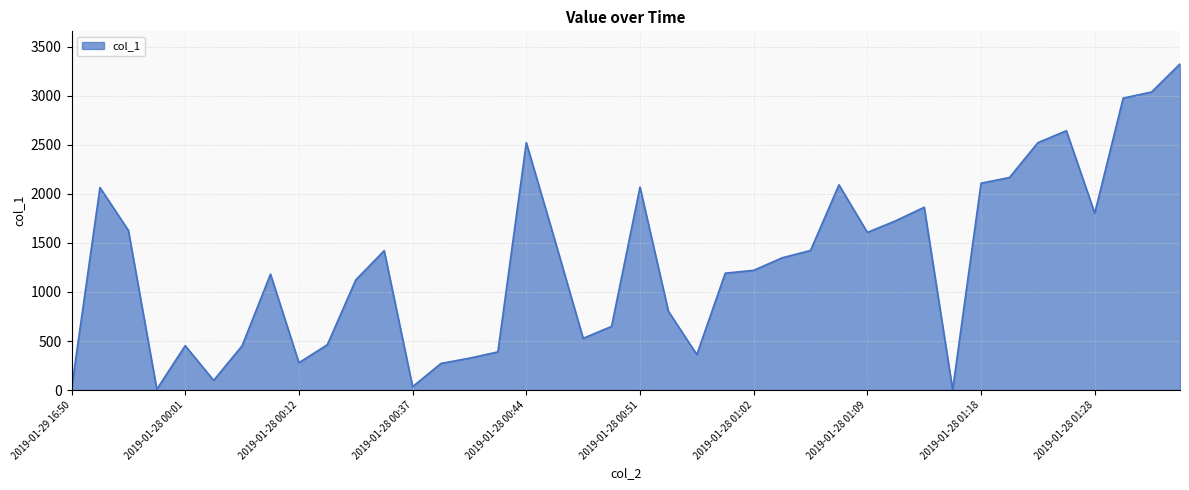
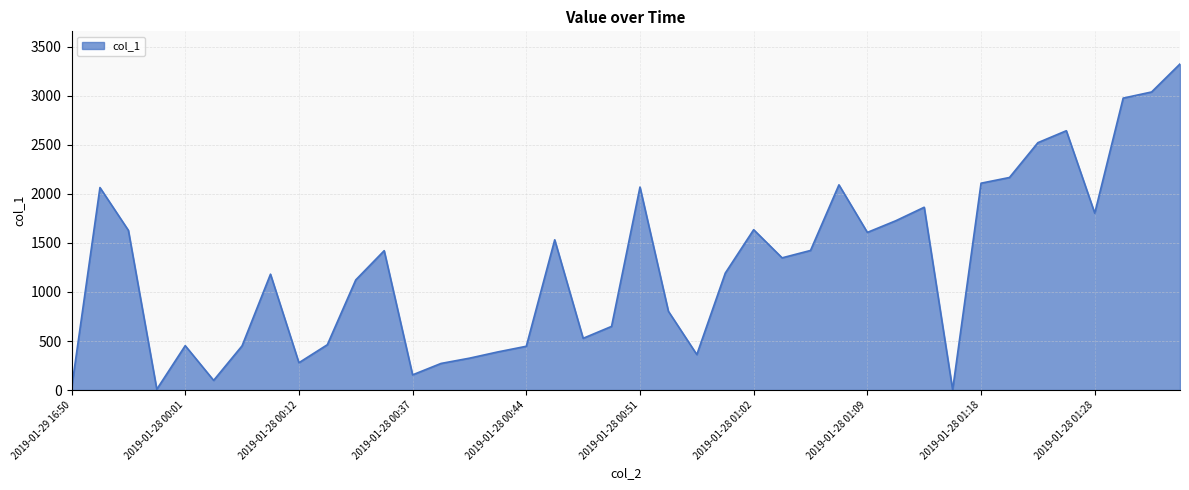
  {
    "2019-01-29 16:50": 0,
    "2019-01-28 00:01": 500,
-   "2019-01-28 00:37": 0,
-   "2019-01-28 00:44": 2500,
-   "2019-01-28 01:02": 1200,
+   "2019-01-28 00:37": 200,
+   "2019-01-28 00:44": 400,
+   "2019-01-28 01:02": 1600,
    "2019-01-28 01:09": 1600,
    "2019-01-28 01:18": 2100,
    "2019-01-28 01:28": 1800
  }
